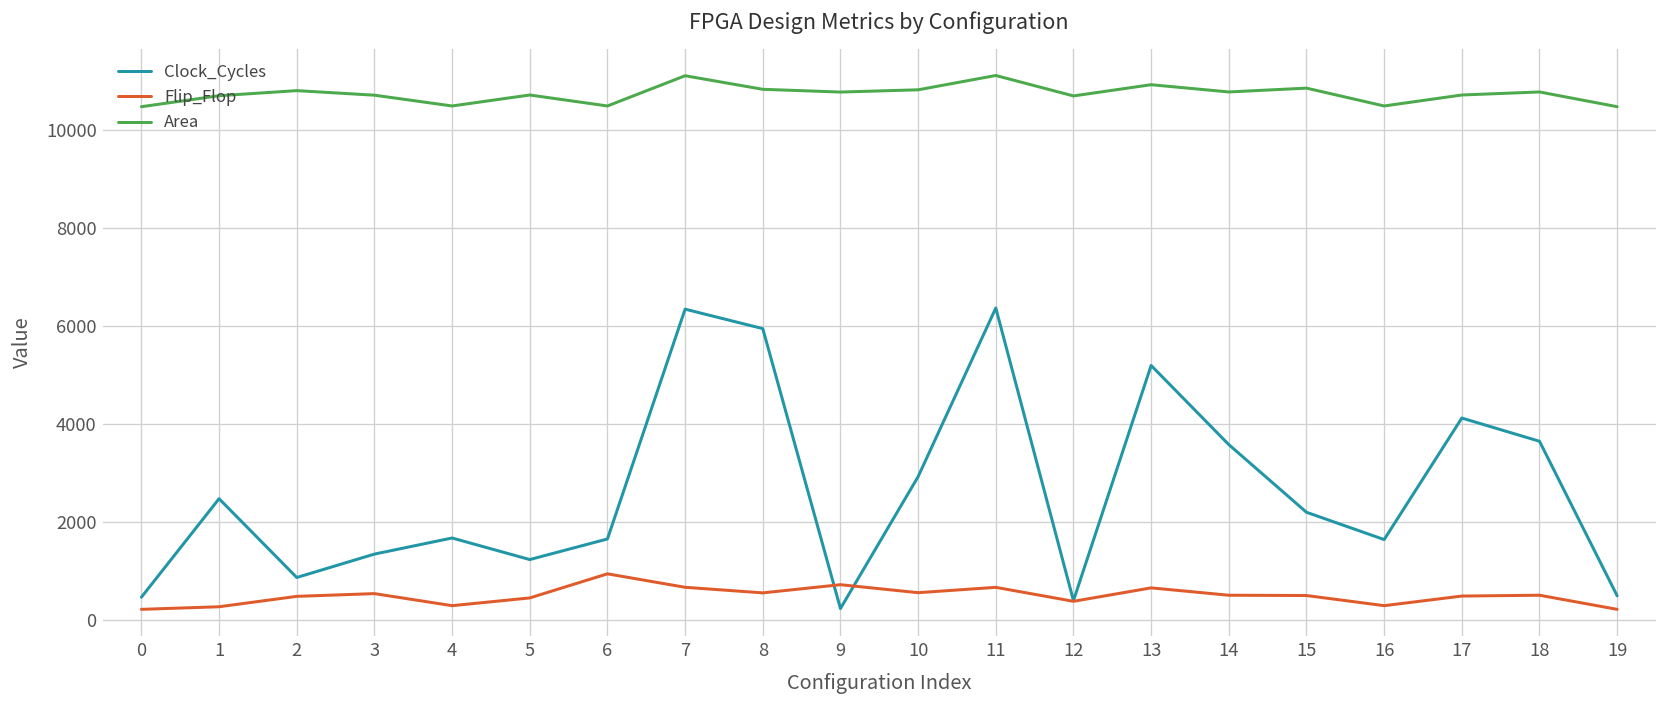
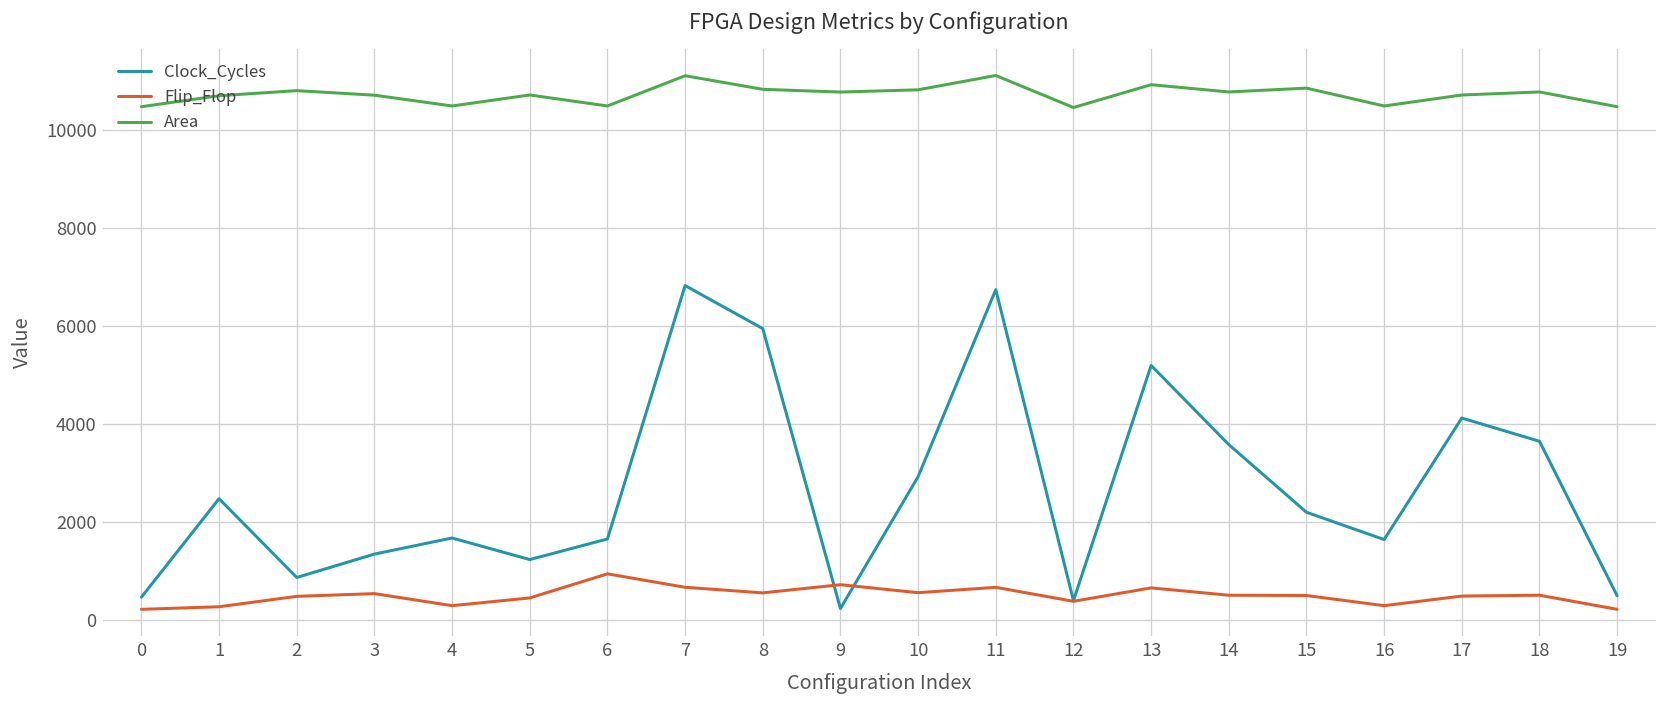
  {
    "Clock_Cycles": {
      "0": 500,
      "1": 2500,
      "2": 900,
      "3": 1300,
      "4": 1700,
      "5": 1200,
      "6": 1600,
-     "7": 6300,
+     "7": 6800,
      "8": 5900,
      "9": 200,
      "10": 2900,
-     "11": 6400,
+     "11": 6700,
      "13": 5200,
      "14": 3600,
      "15": 2200,
      "16": 1600,
      "17": 4100,
      "18": 3600,
      "19": 500
    },
    "Flip_Flop": {
      "0": 200,
      "1": 300,
      "2": 500,
      "3": 500,
      "4": 300,
      "5": 400,
      "6": 900,
      "7": 700,
      "8": 500,
      "9": 700,
      "10": 500,
      "11": 700,
      "13": 600,
      "14": 500,
      "15": 500,
      "16": 300,
      "17": 500,
      "18": 500,
      "19": 200
    },
    "Area": {
      "0": 10500,
      "1": 10700,
      "2": 10800,
      "3": 10700,
      "4": 10500,
      "5": 10700,
      "6": 10500,
      "7": 11100,
      "8": 10800,
      "9": 10800,
      "10": 10800,
      "11": 11100,
-     "12": 10700,
+     "12": 10400,
      "13": 10900,
      "14": 10800,
      "15": 10800,
      "16": 10500,
      "17": 10700,
      "18": 10800,
      "19": 10500
    }
  }
